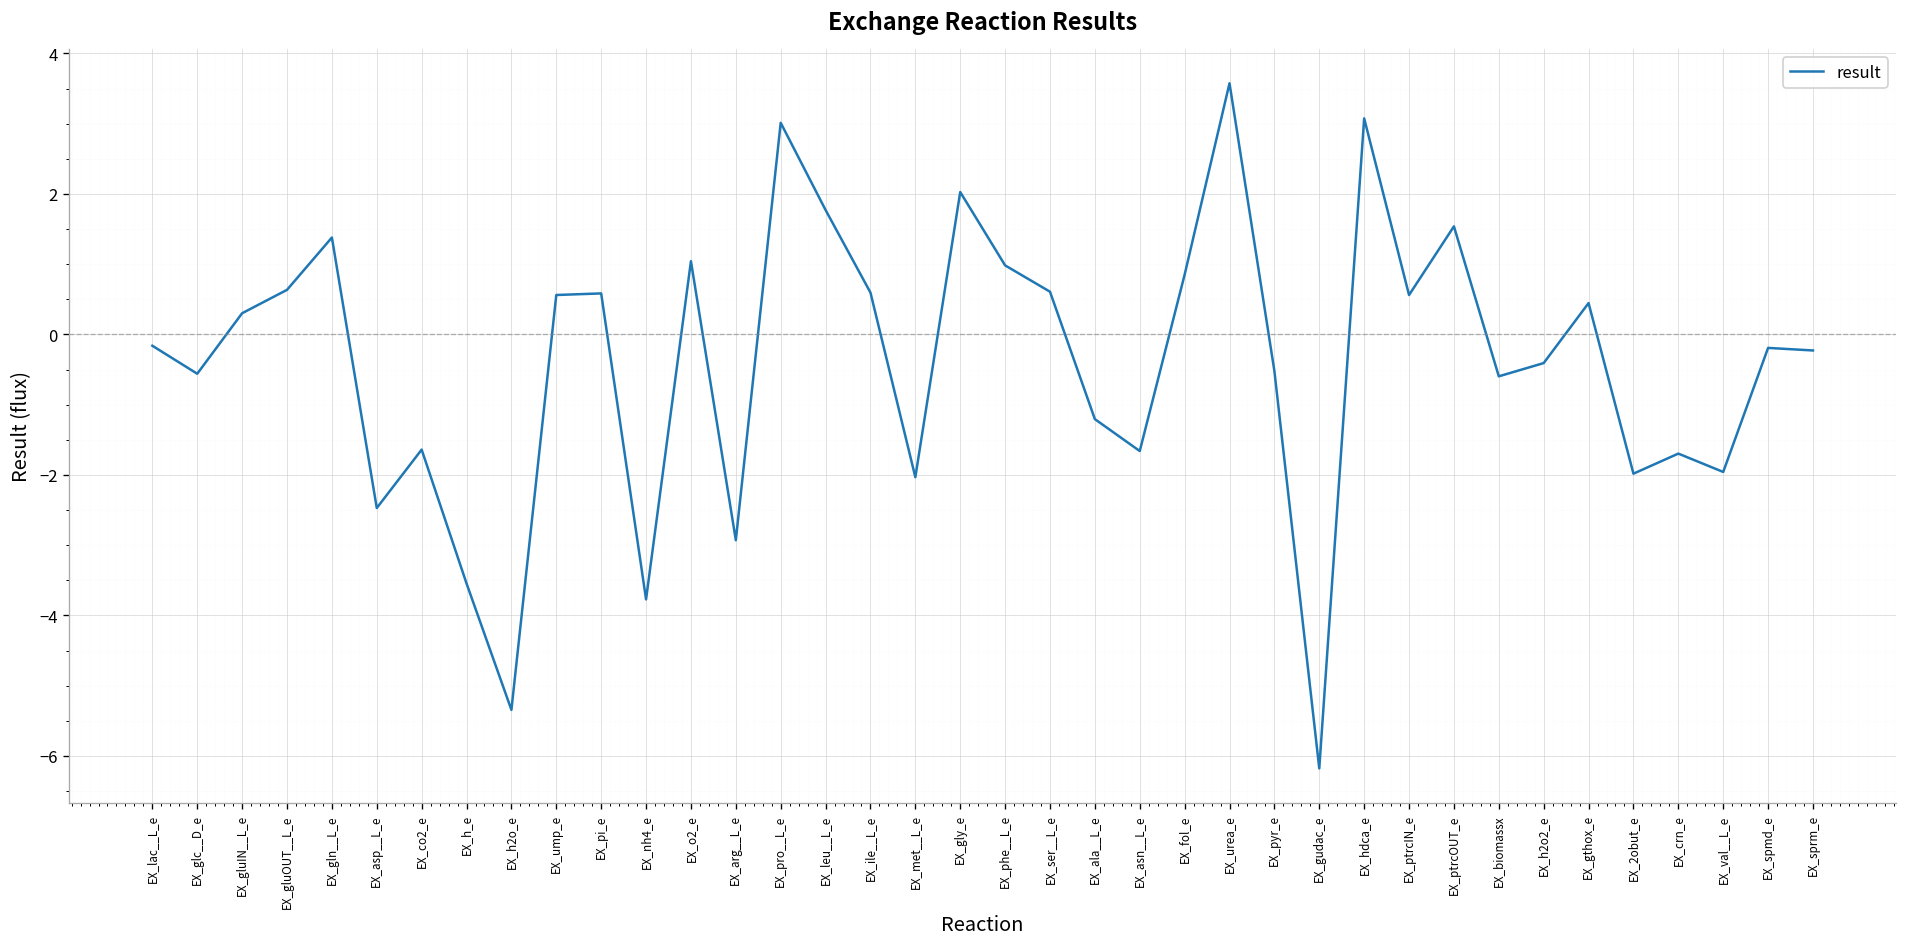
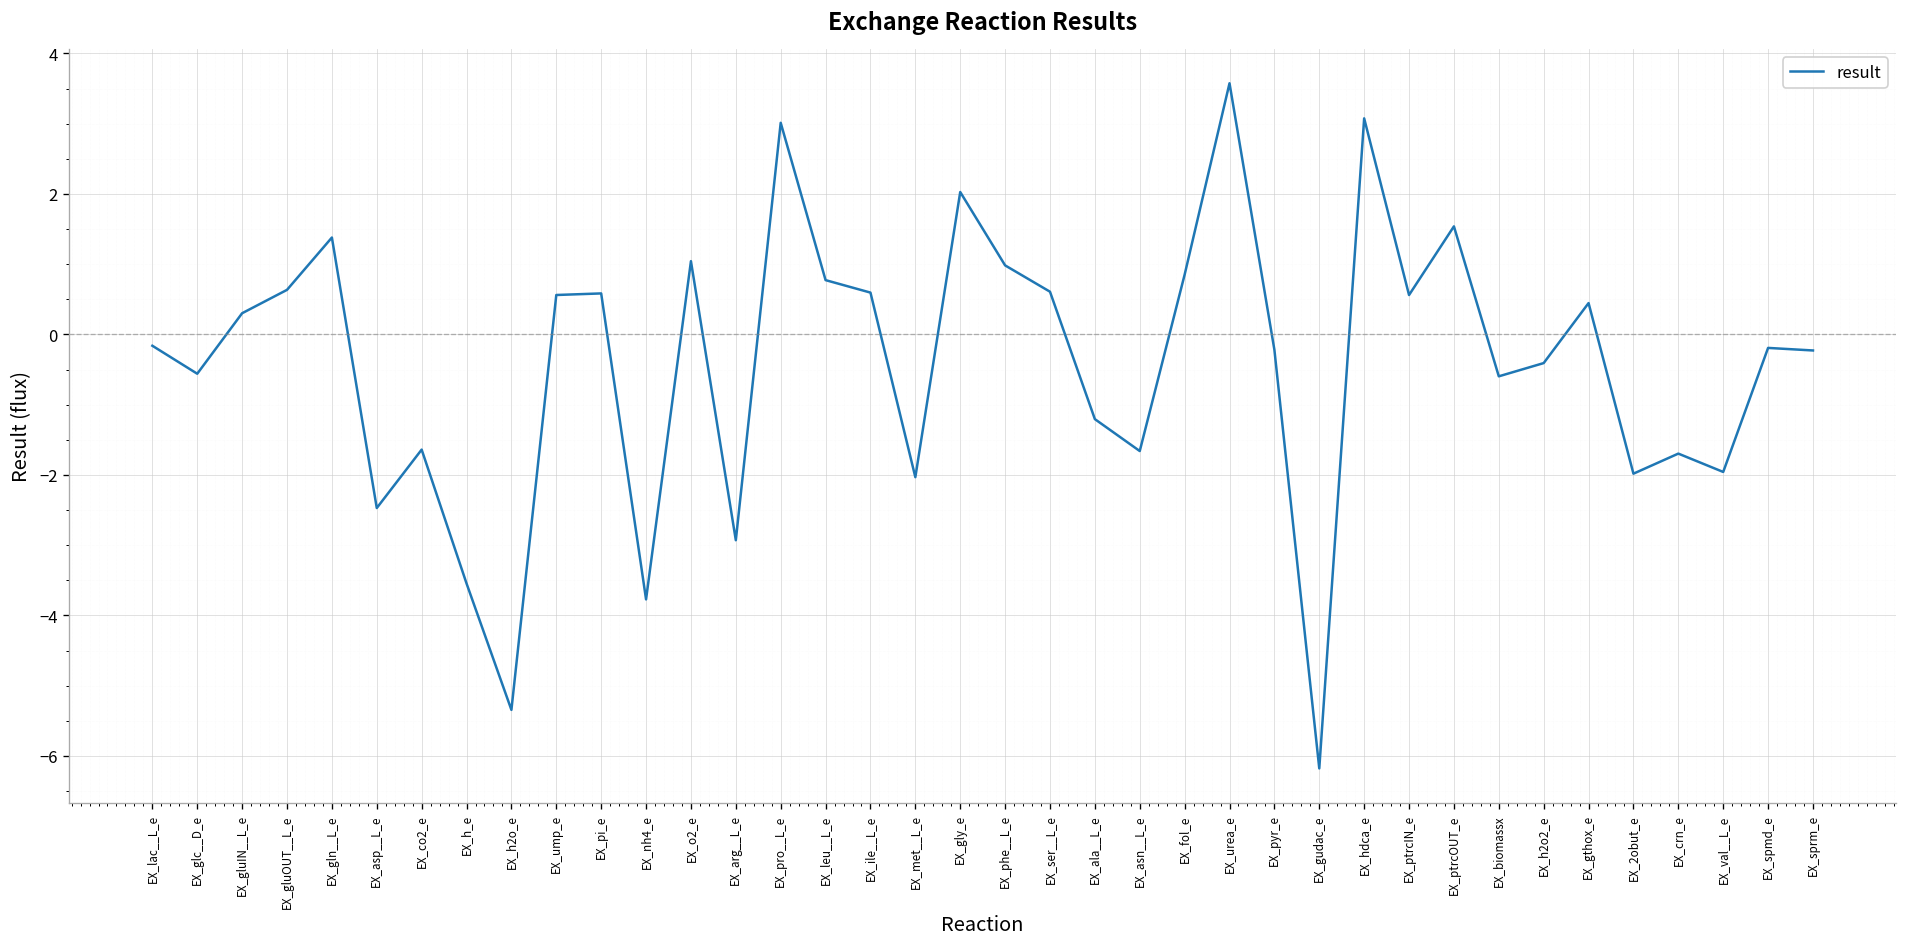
  {
    "EX_lac__L_e": -0.2,
    "EX_glc__D_e": -0.6,
    "EX_gluIN__L_e": 0.3,
    "EX_gluOUT__L_e": 0.6,
    "EX_gln__L_e": 1.4,
    "EX_asp__L_e": -2.5,
    "EX_co2_e": -1.6,
    "EX_h_e": -3.5,
    "EX_h2o_e": -5.3,
    "EX_ump_e": 0.6,
    "EX_pi_e": 0.6,
    "EX_nh4_e": -3.8,
    "EX_o2_e": 1.0,
    "EX_arg__L_e": -2.9,
    "EX_pro__L_e": 3.0,
-   "EX_leu__L_e": 1.8,
+   "EX_leu__L_e": 0.8,
    "EX_ile__L_e": 0.6,
    "EX_met__L_e": -2.0,
    "EX_gly_e": 2.0,
    "EX_phe__L_e": 1.0,
    "EX_ser__L_e": 0.6,
    "EX_ala__L_e": -1.2,
    "EX_asn__L_e": -1.7,
    "EX_fol_e": 0.9,
    "EX_urea_e": 3.6,
-   "EX_pyr_e": -0.5,
+   "EX_pyr_e": -0.2,
    "EX_gudac_e": -6.2,
    "EX_hdca_e": 3.1,
    "EX_ptrcIN_e": 0.6,
    "EX_ptrcOUT_e": 1.5,
    "EX_biomassx": -0.6,
    "EX_h2o2_e": -0.4,
    "EX_gthox_e": 0.4,
    "EX_2obut_e": -2.0,
    "EX_crn_e": -1.7,
    "EX_val__L_e": -2.0,
    "EX_spmd_e": -0.2,
    "EX_sprm_e": -0.2
  }
